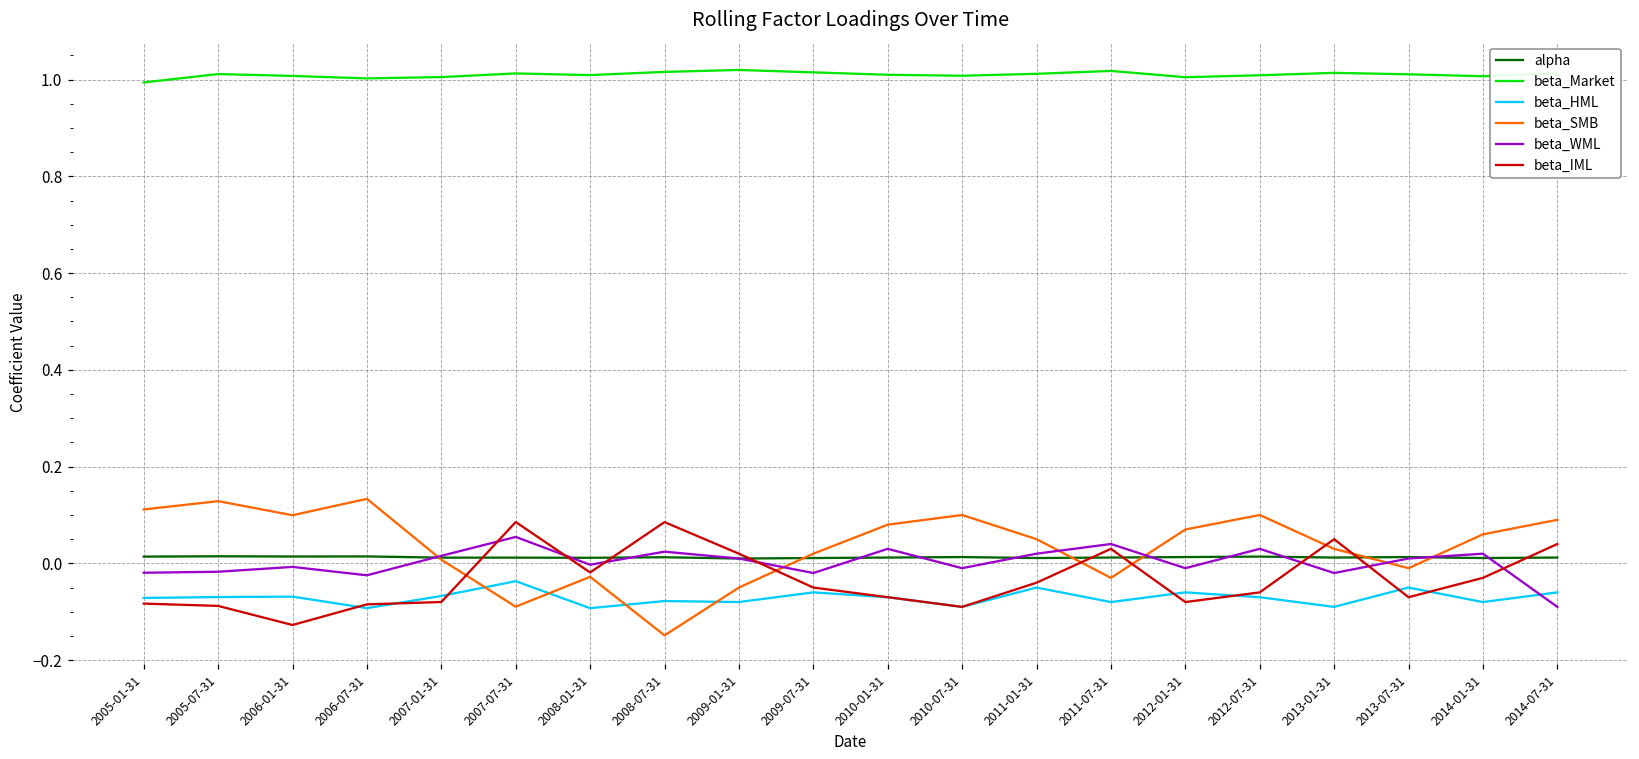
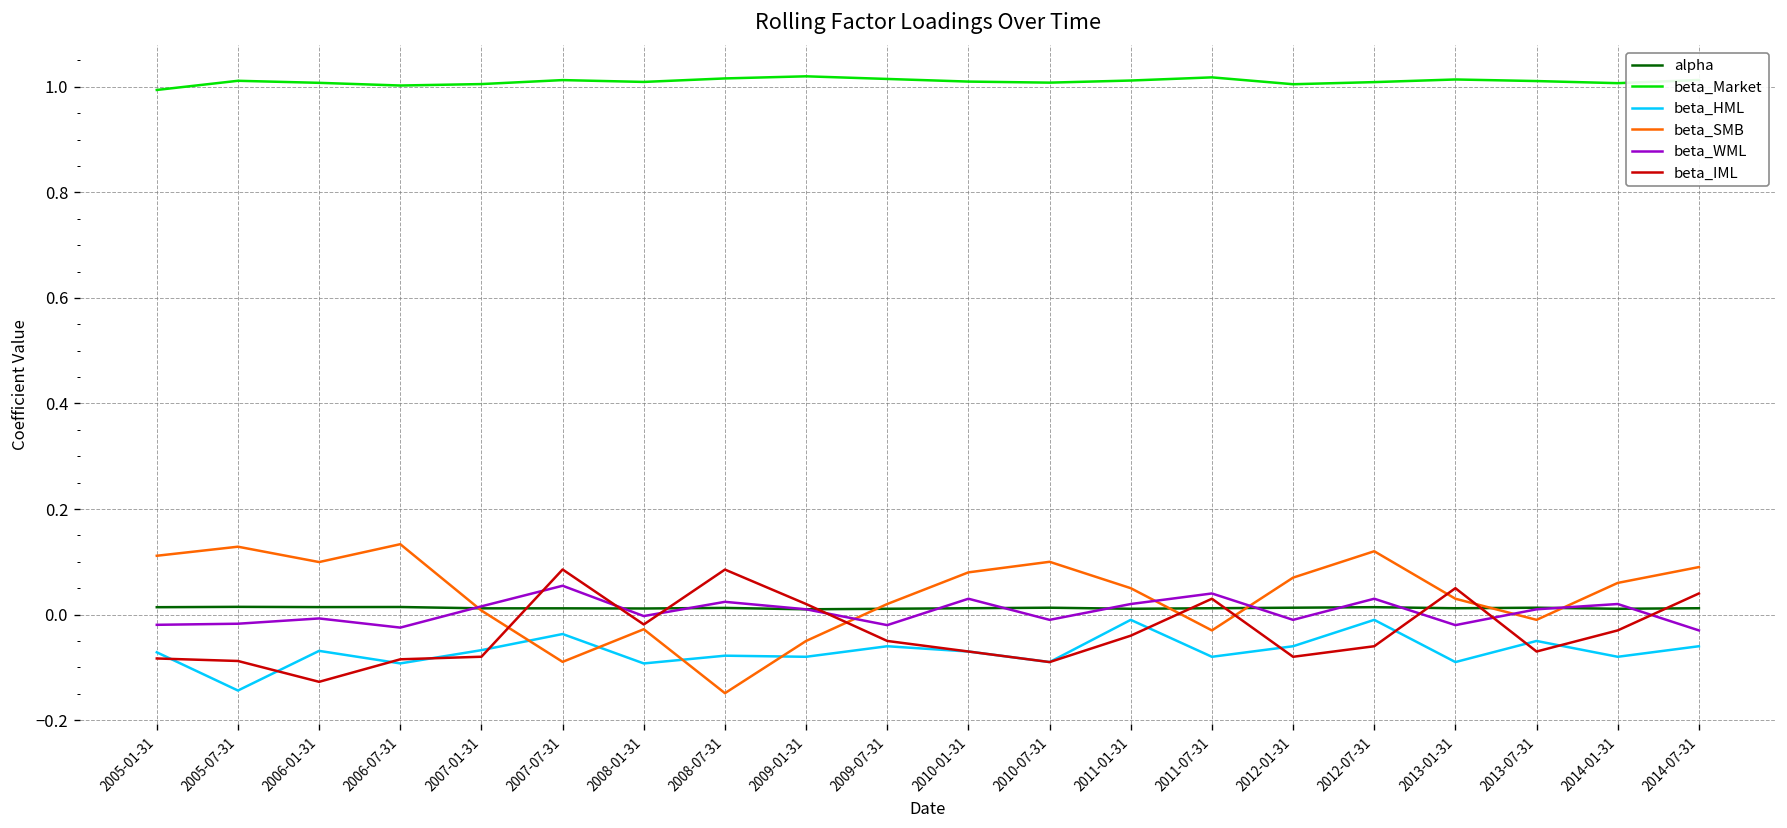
  {
    "alpha": {
      "2005-01-31": 0.01,
      "2005-07-31": 0.01,
      "2006-01-31": 0.01,
      "2006-07-31": 0.01,
      "2007-07-31": 0.01,
      "2008-01-31": 0.01,
      "2008-07-31": 0.01,
      "2009-07-31": 0.01,
      "2010-01-31": 0.01,
      "2010-07-31": 0.01,
      "2011-01-31": 0.01,
      "2011-07-31": 0.01,
      "2012-01-31": 0.01,
      "2012-07-31": 0.01,
      "2013-01-31": 0.01,
      "2014-01-31": 0.01,
      "2014-07-31": 0.01
    },
    "beta_Market": {
      "2005-01-31": 0.99,
      "2005-07-31": 1.01,
      "2006-01-31": 1.01,
      "2006-07-31": 1.00,
      "2007-01-31": 1.01,
      "2007-07-31": 1.01,
      "2008-01-31": 1.01,
      "2008-07-31": 1.02,
      "2009-01-31": 1.02,
      "2009-07-31": 1.02,
      "2010-01-31": 1.01,
      "2010-07-31": 1.01,
      "2011-01-31": 1.01,
      "2011-07-31": 1.02,
      "2012-01-31": 1.01,
      "2012-07-31": 1.01,
      "2013-01-31": 1.01,
      "2013-07-31": 1.01,
      "2014-01-31": 1.01
    },
    "beta_HML": {
      "2005-01-31": -0.07,
-     "2005-07-31": -0.07,
+     "2005-07-31": -0.14,
      "2006-01-31": -0.07,
      "2006-07-31": -0.09,
      "2007-01-31": -0.07,
      "2007-07-31": -0.04,
      "2008-01-31": -0.09,
      "2008-07-31": -0.08,
      "2009-01-31": -0.08,
      "2009-07-31": -0.06,
-     "2011-01-31": -0.05,
+     "2011-01-31": -0.01,
      "2011-07-31": -0.08,
      "2012-01-31": -0.06,
-     "2012-07-31": -0.07,
+     "2012-07-31": -0.01,
      "2013-01-31": -0.09,
      "2013-07-31": -0.05,
      "2014-01-31": -0.08,
      "2014-07-31": -0.06
    },
    "beta_SMB": {
      "2005-01-31": 0.11,
      "2005-07-31": 0.13,
      "2006-01-31": 0.10,
      "2006-07-31": 0.13,
      "2007-07-31": -0.09,
      "2008-01-31": -0.03,
      "2008-07-31": -0.15,
      "2009-01-31": -0.05,
      "2009-07-31": 0.02,
      "2010-01-31": 0.08,
      "2010-07-31": 0.10,
      "2011-01-31": 0.05,
      "2011-07-31": -0.03,
      "2012-01-31": 0.07,
-     "2012-07-31": 0.10,
+     "2012-07-31": 0.12,
      "2013-01-31": 0.03,
      "2013-07-31": -0.01,
      "2014-01-31": 0.06,
      "2014-07-31": 0.09
    },
    "beta_WML": {
      "2005-01-31": -0.02,
      "2005-07-31": -0.02,
      "2006-01-31": -0.01,
      "2006-07-31": -0.02,
      "2007-07-31": 0.05,
      "2008-01-31": 0.00,
      "2008-07-31": 0.02,
      "2009-07-31": -0.02,
      "2010-01-31": 0.03,
      "2010-07-31": -0.01,
      "2011-01-31": 0.02,
      "2011-07-31": 0.04,
      "2012-01-31": -0.01,
      "2012-07-31": 0.03,
      "2013-01-31": -0.02,
      "2014-01-31": 0.02,
-     "2014-07-31": -0.09
+     "2014-07-31": -0.03
    },
    "beta_IML": {
      "2005-01-31": -0.08,
      "2005-07-31": -0.09,
      "2006-01-31": -0.13,
      "2006-07-31": -0.08,
      "2007-01-31": -0.08,
      "2007-07-31": 0.09,
      "2008-01-31": -0.02,
      "2008-07-31": 0.09,
      "2009-01-31": 0.02,
      "2009-07-31": -0.05,
      "2011-01-31": -0.04,
      "2011-07-31": 0.03,
      "2012-01-31": -0.08,
      "2012-07-31": -0.06,
      "2013-01-31": 0.05,
      "2013-07-31": -0.07,
      "2014-01-31": -0.03,
      "2014-07-31": 0.04
    }
  }
